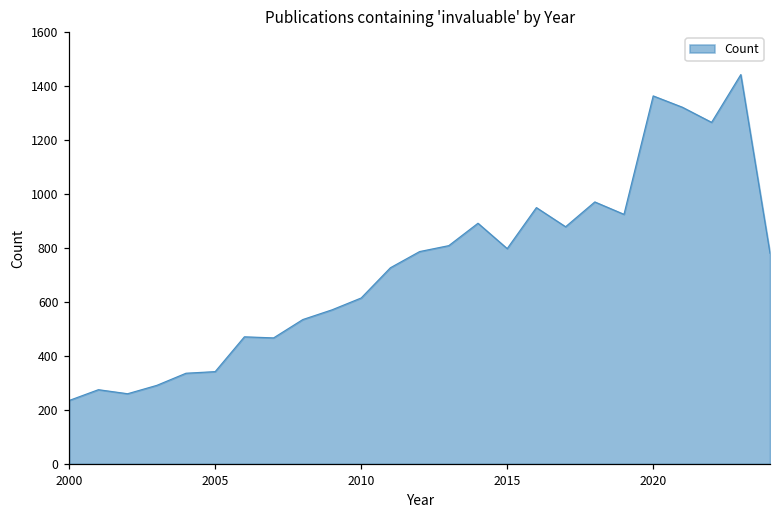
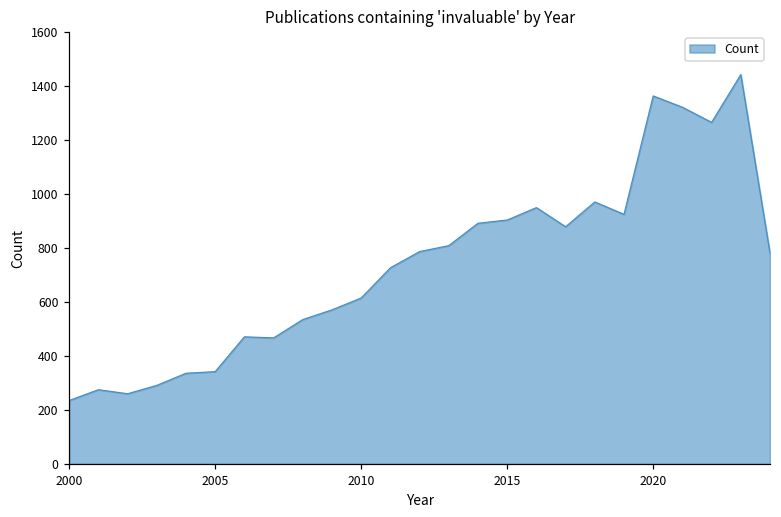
  {
    "2000": 240,
    "2005": 340,
    "2010": 620,
-   "2015": 800,
+   "2015": 900,
    "2020": 1360
  }
